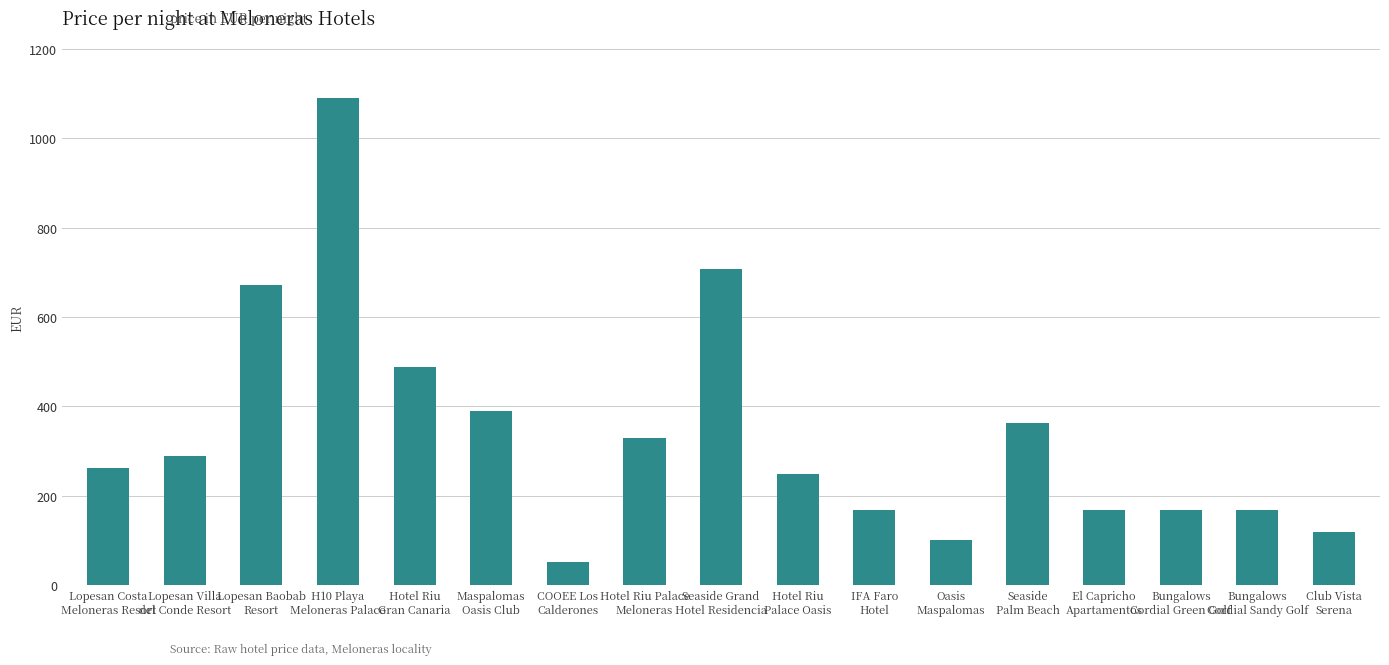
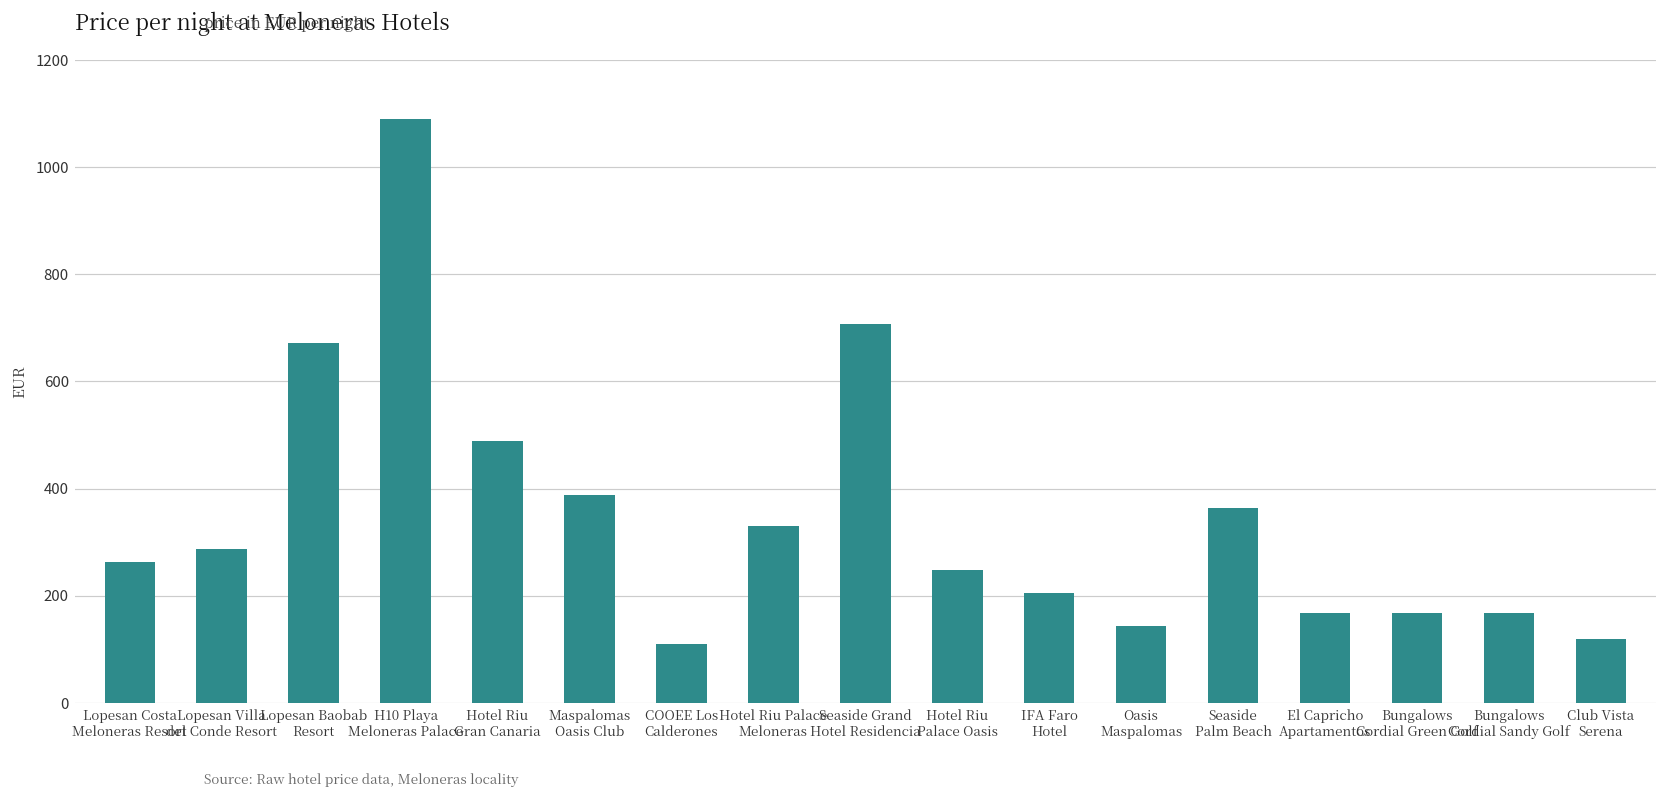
  {
    "Hotel Riu Gran Canaria": 490,
    "Maspalomas Oasis Club": 390,
-   "COOEE Los Calderones": 50,
+   "COOEE Los Calderones": 110,
    "Hotel Riu Palace Oasis": 250,
-   "IFA Faro Hotel": 170,
-   "Oasis Maspalomas": 100,
+   "IFA Faro Hotel": 210,
+   "Oasis Maspalomas": 140,
    "Seaside Palm Beach": 360,
    "Club Vista Serena": 120
  }
